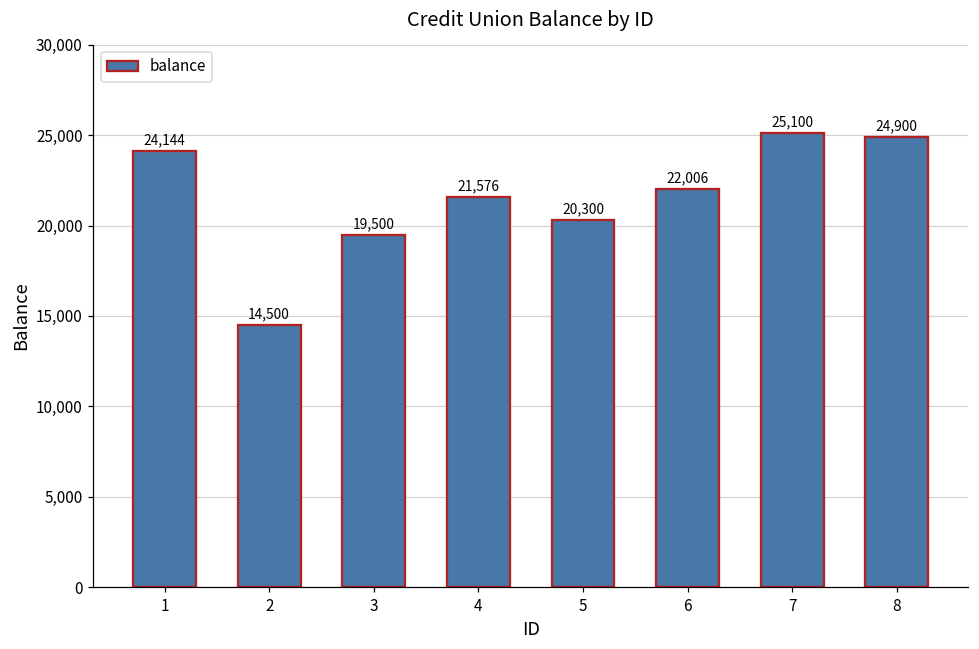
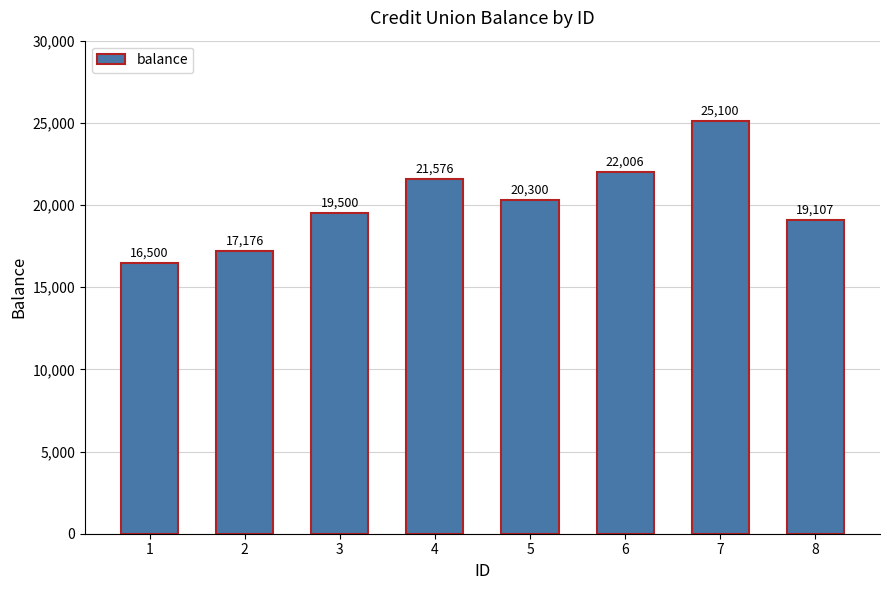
  {
-   "1": "24,144",
-   "2": "14,500",
+   "1": "16,500",
+   "2": "17,176",
    "3": "19,500",
    "4": "21,576",
    "5": "20,300",
    "6": "22,006",
    "7": "25,100",
-   "8": "24,900"
+   "8": "19,107"
  }
